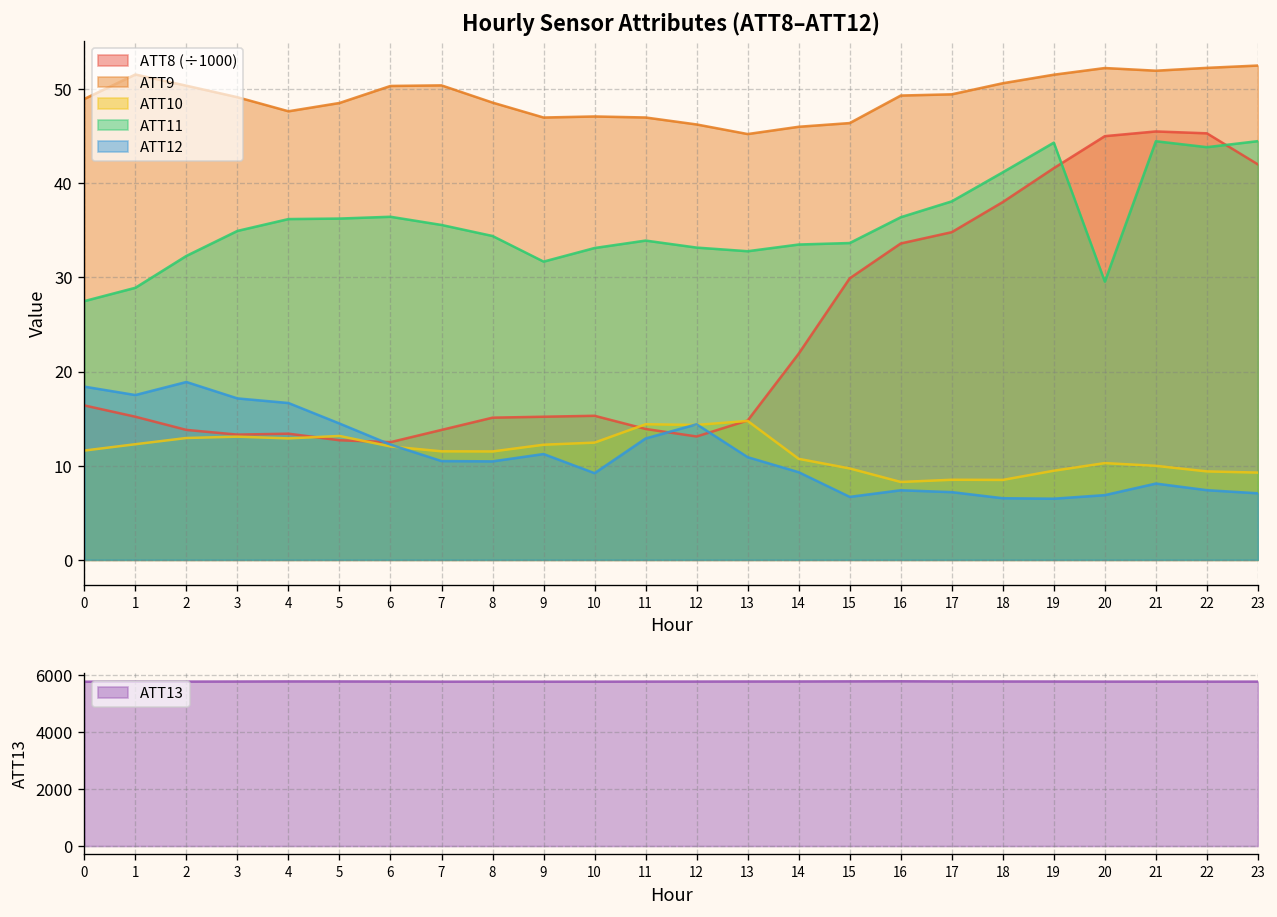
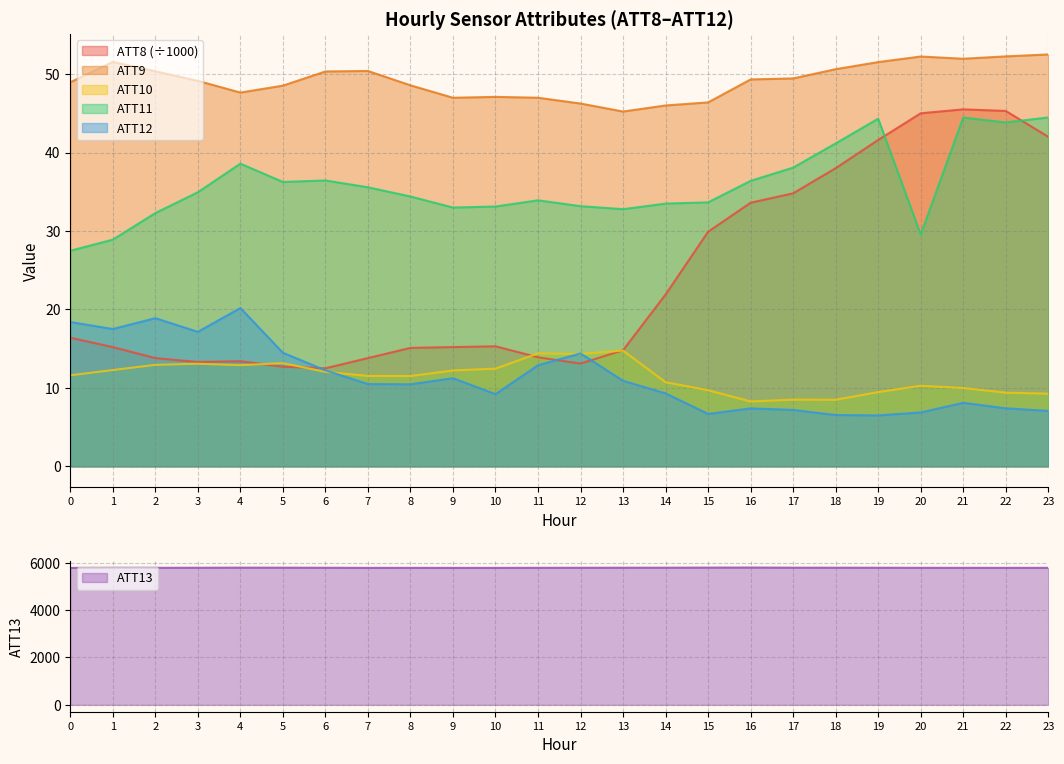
  {
    "Hourly Sensor Attributes (ATT8–ATT12)": {
      "ATT11": {
        "0": 27,
        "1": 29,
        "2": 32,
        "3": 35,
-       "4": 36,
+       "4": 39,
        "5": 36,
        "6": 36,
        "7": 36,
        "8": 34,
-       "9": 32,
+       "9": 33,
        "10": 33,
        "11": 34,
        "12": 33,
        "13": 33,
        "14": 33,
        "15": 34,
        "16": 36,
        "17": 38,
        "18": 41,
        "19": 44,
        "20": 30,
        "21": 44,
        "22": 44,
        "23": 44
      },
      "ATT12": {
        "0": 18,
        "1": 18,
        "2": 19,
        "3": 17,
-       "4": 17,
+       "4": 20,
        "5": 14,
        "7": 10,
        "8": 10,
        "9": 11,
        "10": 9,
        "11": 13,
        "13": 11,
        "14": 9,
        "15": 7,
        "16": 7,
        "17": 7,
        "18": 7,
        "19": 6,
        "20": 7,
        "21": 8,
        "22": 7,
        "23": 7
      }
    }
  }
